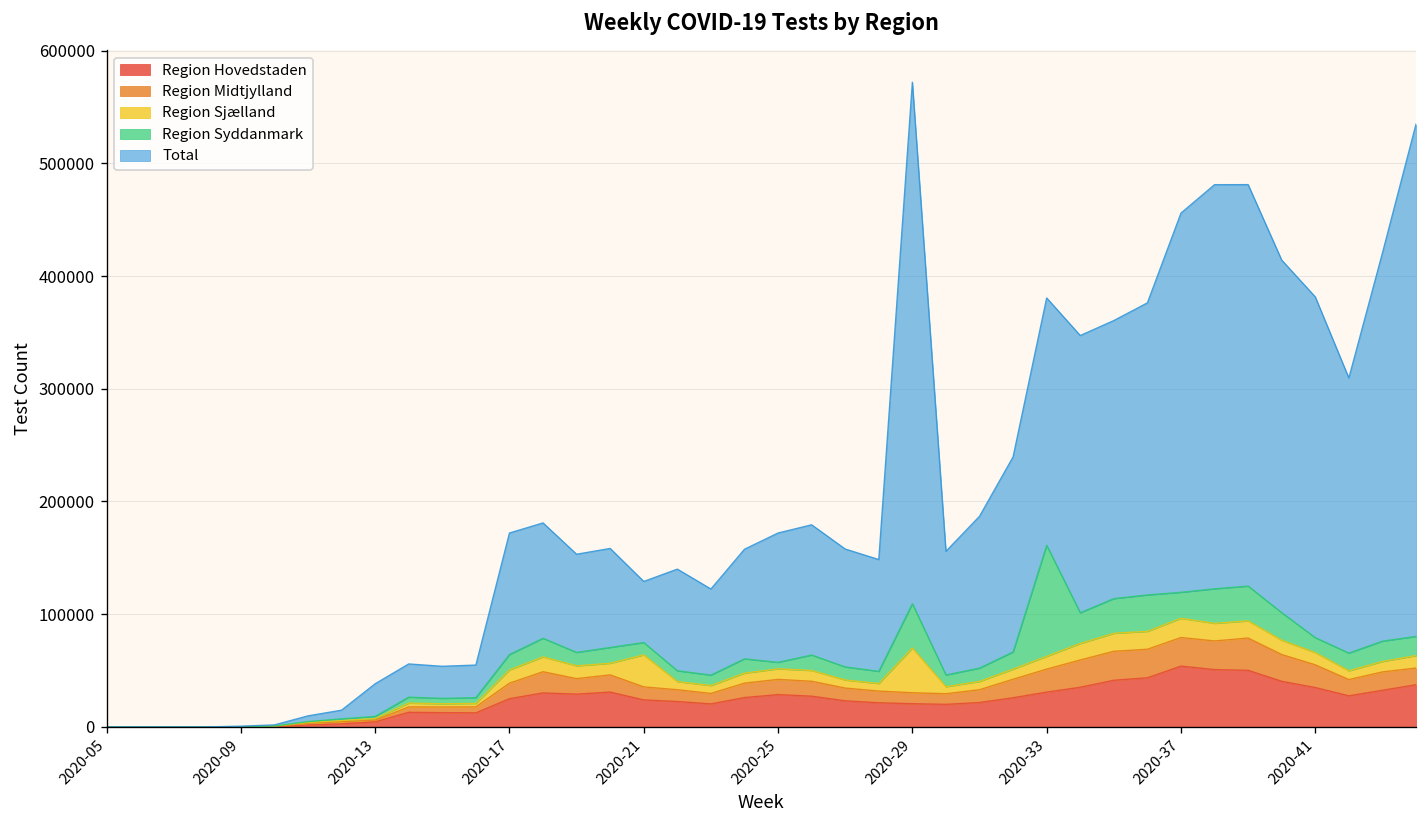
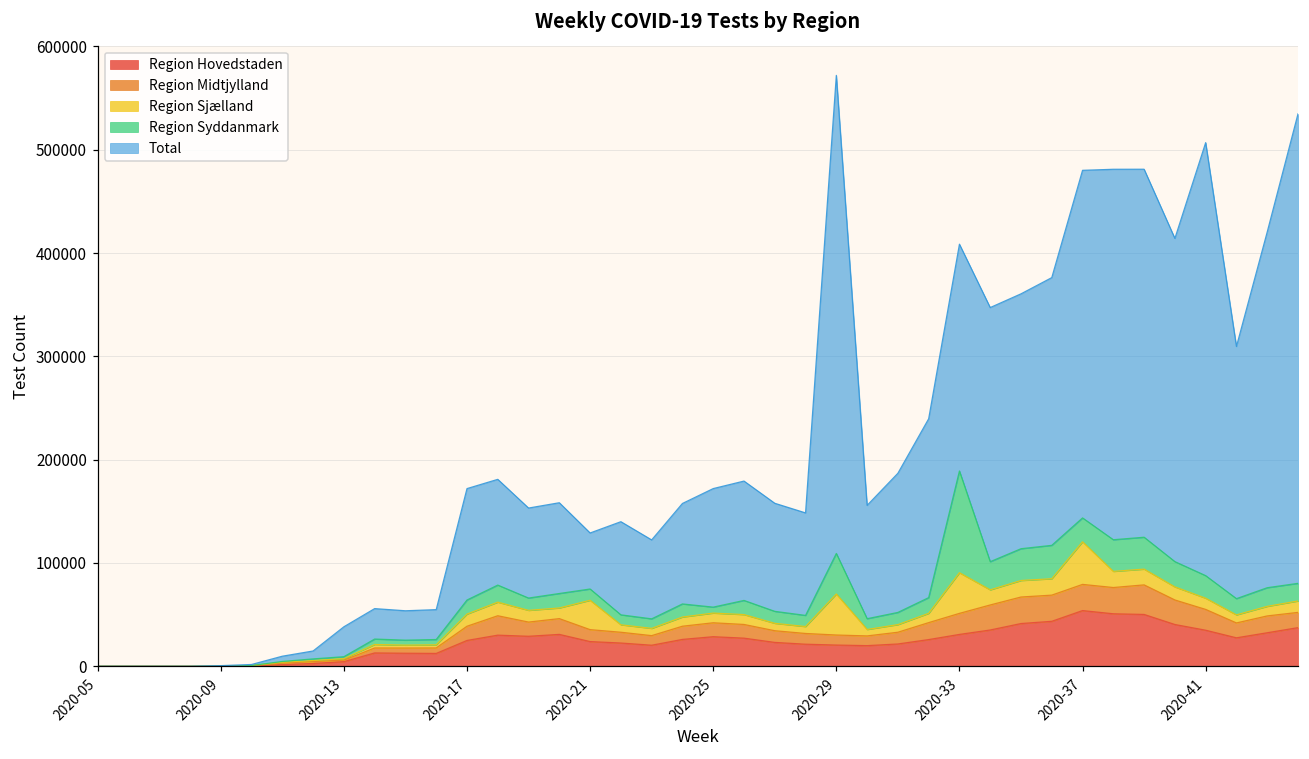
  {
    "Region Sjælland": {
      "2020-17": 10000,
      "2020-21": 30000,
      "2020-25": 10000,
      "2020-29": 40000,
-     "2020-33": 10000,
-     "2020-37": 20000,
+     "2020-33": 40000,
+     "2020-37": 40000,
      "2020-41": 10000
    },
    "Region Syddanmark": {
      "2020-17": 10000,
      "2020-21": 10000,
      "2020-25": 10000,
      "2020-29": 40000,
      "2020-33": 100000,
      "2020-37": 20000,
-     "2020-41": 10000
+     "2020-41": 20000
    },
    "Total": {
      "2020-13": 30000,
      "2020-17": 110000,
      "2020-21": 50000,
      "2020-25": 110000,
      "2020-29": 460000,
      "2020-33": 220000,
      "2020-37": 340000,
-     "2020-41": 300000
+     "2020-41": 420000
    }
  }
